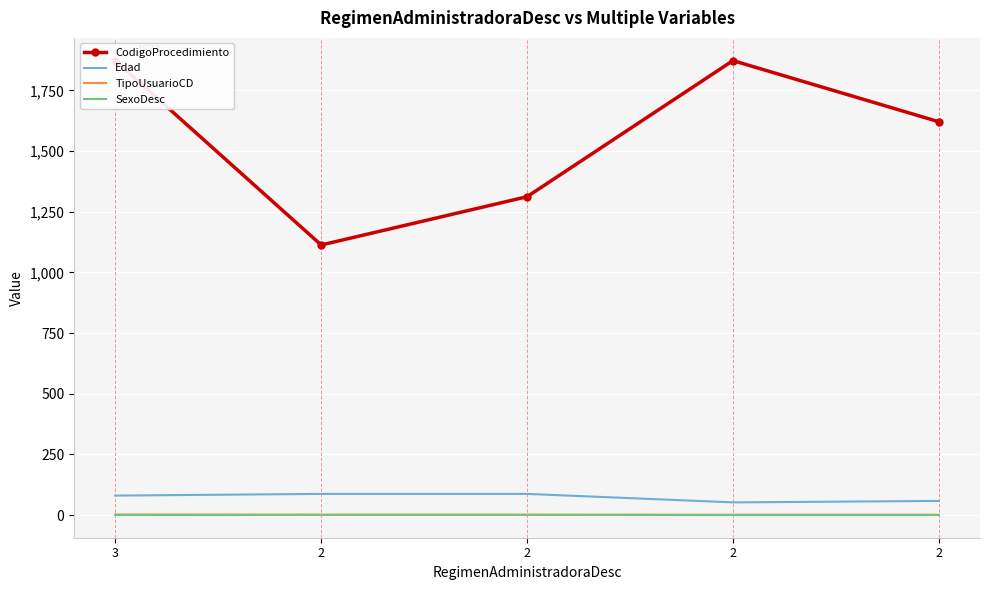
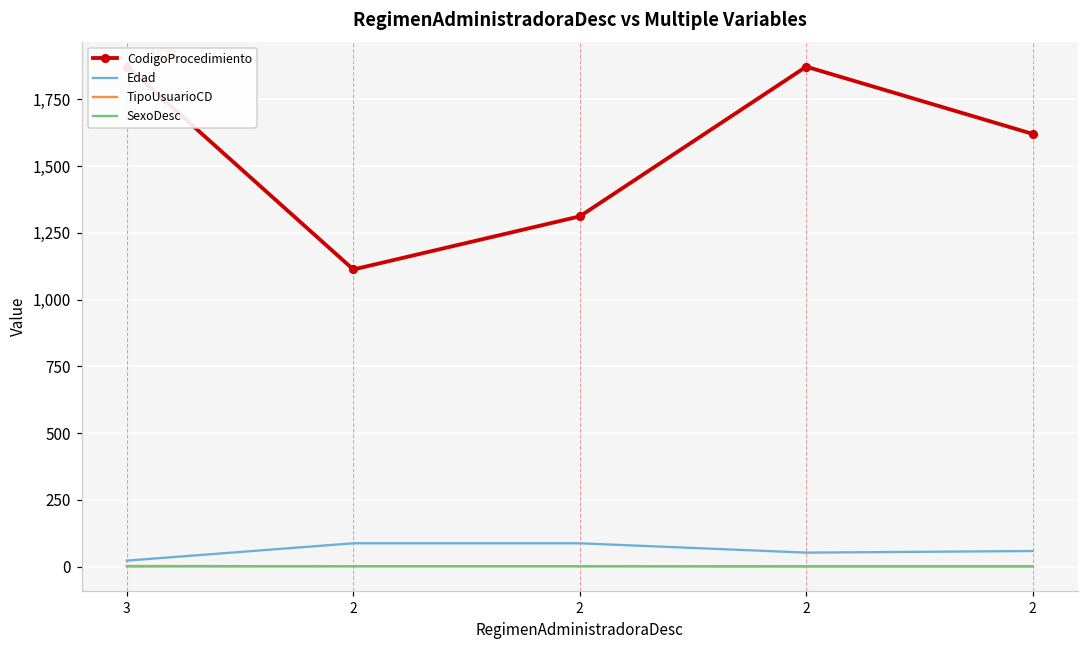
  {
    "Edad": {
-     "3": 80
+     "3": 20
    }
  }
